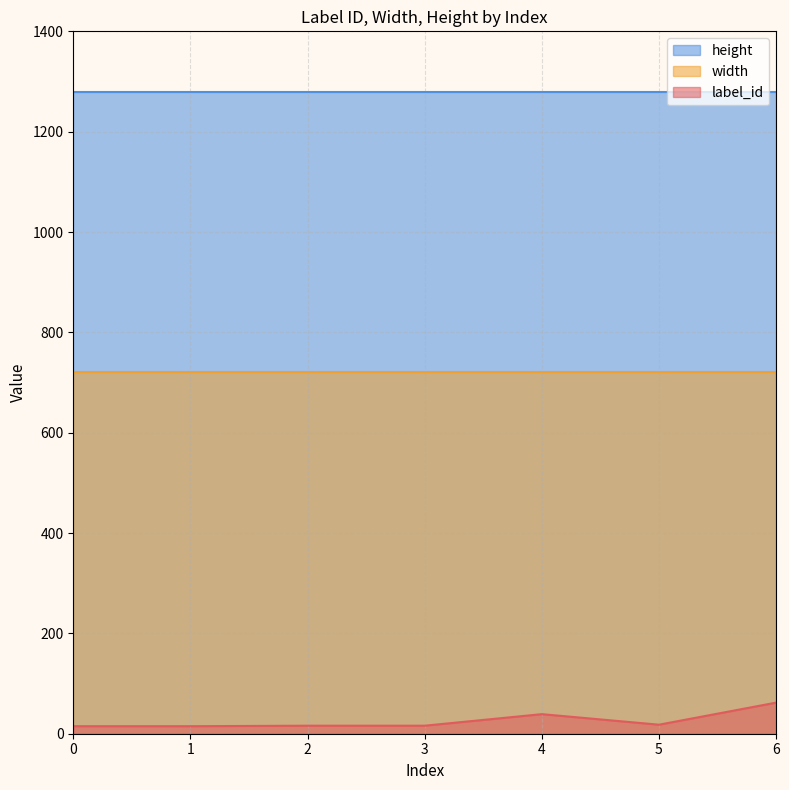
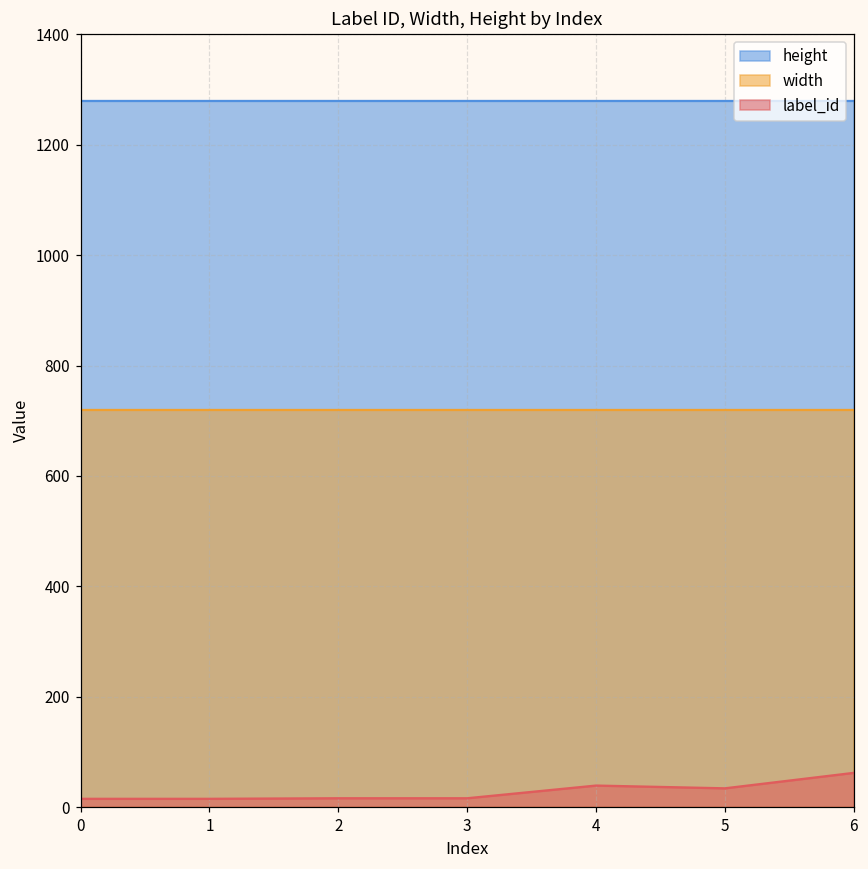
  {
    "height": {
      "0": 1280,
      "1": 1280,
      "2": 1280,
      "3": 1280,
      "4": 1280,
      "5": 1280,
      "6": 1280
    },
    "width": {
      "0": 720,
      "1": 720,
      "2": 720,
      "3": 720,
      "4": 720,
      "5": 720,
      "6": 720
    },
    "label_id": {
      "0": 20,
      "1": 20,
      "2": 20,
      "3": 20,
      "4": 40,
-     "5": 20,
+     "5": 30,
      "6": 60
    }
  }
